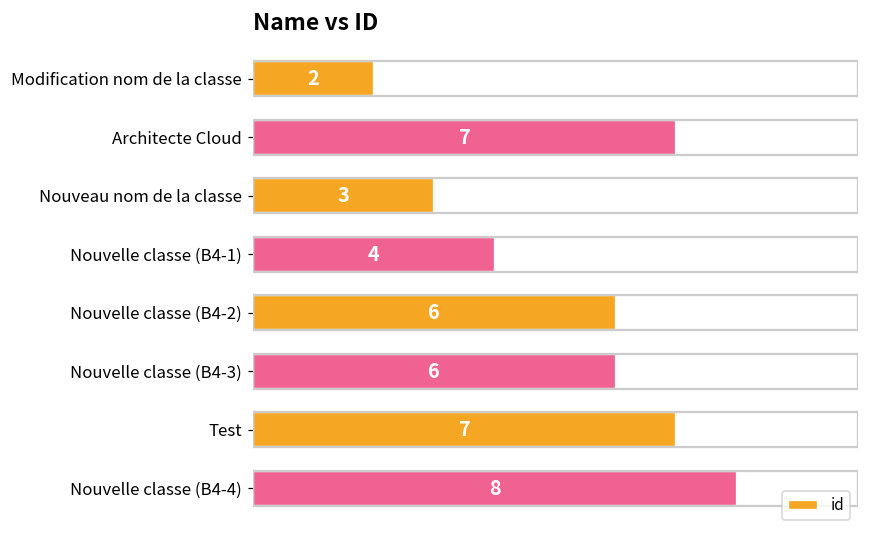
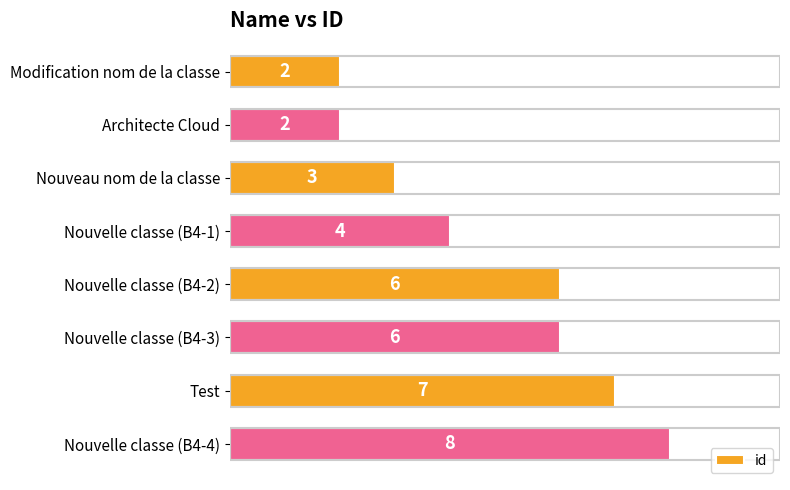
  {
    "Modification nom de la classe": 2,
-   "Architecte Cloud": 7,
+   "Architecte Cloud": 2,
    "Nouveau nom de la classe": 3,
    "Nouvelle classe (B4-1)": 4,
    "Nouvelle classe (B4-2)": 6,
    "Nouvelle classe (B4-3)": 6,
    "Test": 7,
    "Nouvelle classe (B4-4)": 8
  }
